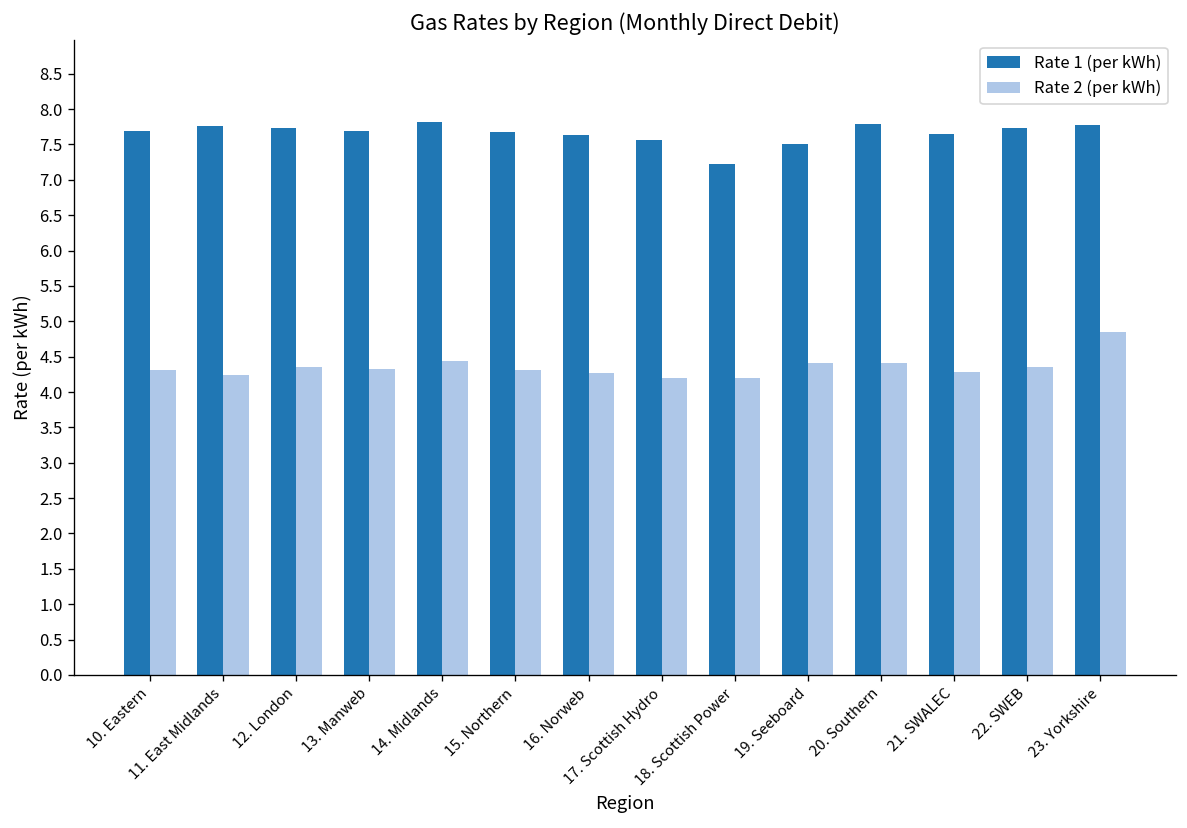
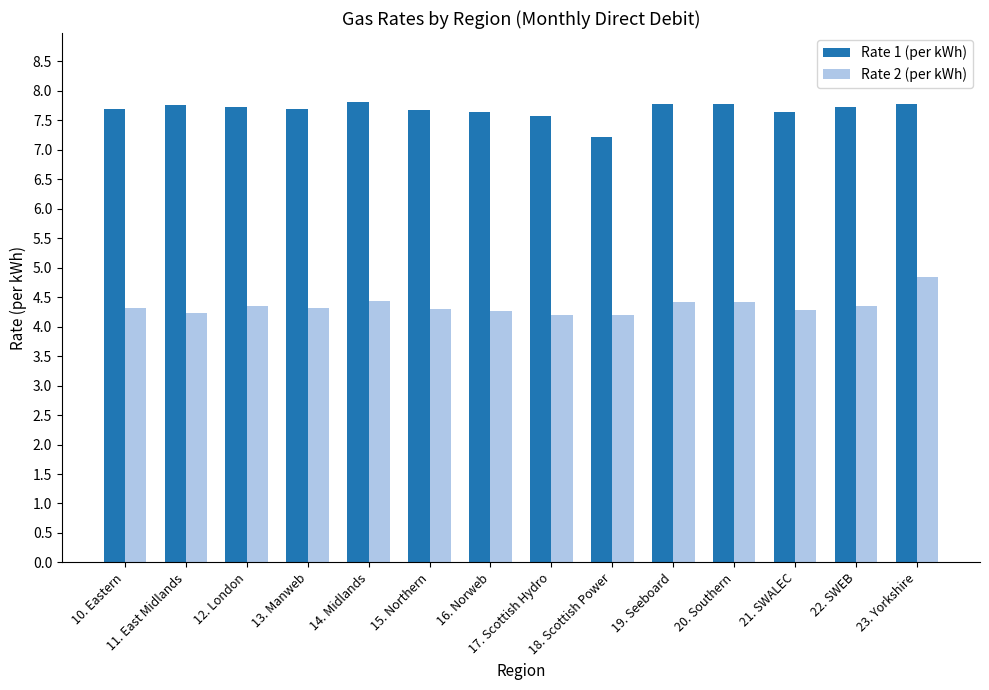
  {
    "Rate 1 (per kWh)": {
      "10. Eastern": 7.7,
      "11. East Midlands": 7.8,
      "12. London": 7.7,
      "13. Manweb": 7.7,
      "14. Midlands": 7.8,
      "15. Northern": 7.7,
      "16. Norweb": 7.6,
      "17. Scottish Hydro": 7.6,
      "18. Scottish Power": 7.2,
-     "19. Seeboard": 7.5,
+     "19. Seeboard": 7.8,
      "20. Southern": 7.8,
      "21. SWALEC": 7.6,
      "22. SWEB": 7.7,
      "23. Yorkshire": 7.8
    },
    "Rate 2 (per kWh)": {
      "10. Eastern": 4.3,
      "11. East Midlands": 4.2,
      "12. London": 4.4,
      "13. Manweb": 4.3,
      "14. Midlands": 4.4,
      "15. Northern": 4.3,
      "16. Norweb": 4.3,
      "17. Scottish Hydro": 4.2,
      "18. Scottish Power": 4.2,
      "19. Seeboard": 4.4,
      "20. Southern": 4.4,
      "21. SWALEC": 4.3,
      "22. SWEB": 4.4,
      "23. Yorkshire": 4.8
    }
  }
